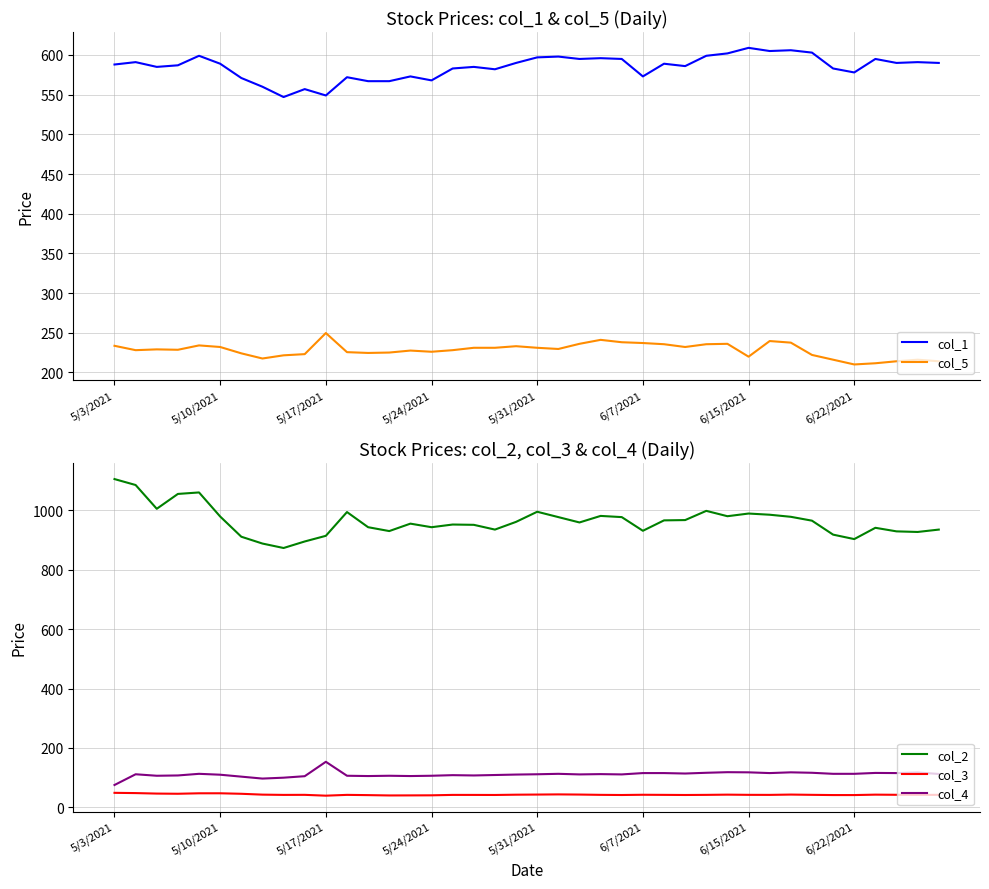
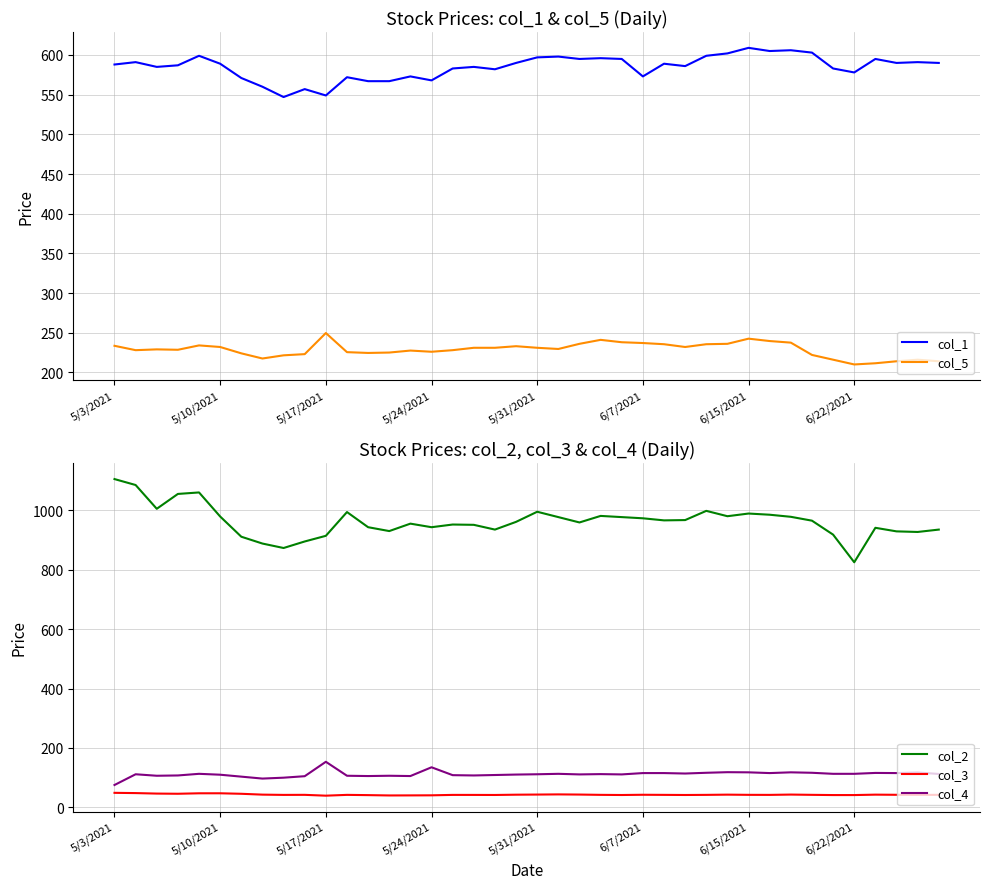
  {
    "Stock Prices: col_1 & col_5 (Daily)": {
      "col_1": {
        "5/3/2021": 590,
        "5/10/2021": 590,
        "5/17/2021": 550,
        "5/24/2021": 570,
        "5/31/2021": 600,
        "6/7/2021": 570,
        "6/15/2021": 610,
        "6/22/2021": 580
      },
      "col_5": {
        "5/3/2021": 230,
        "5/10/2021": 230,
        "5/17/2021": 250,
        "5/24/2021": 230,
        "5/31/2021": 230,
        "6/7/2021": 240,
-       "6/15/2021": 220,
+       "6/15/2021": 240,
        "6/22/2021": 210
      }
    },
    "Stock Prices: col_2, col_3 & col_4 (Daily)": {
      "col_2": {
        "5/3/2021": 1110,
        "5/10/2021": 980,
        "5/17/2021": 910,
        "5/24/2021": 940,
        "5/31/2021": 1000,
-       "6/7/2021": 930,
+       "6/7/2021": 970,
        "6/15/2021": 990,
-       "6/22/2021": 900
+       "6/22/2021": 830
      },
      "col_3": {
        "5/3/2021": 50,
        "5/10/2021": 50,
        "5/17/2021": 40,
        "5/24/2021": 40,
        "5/31/2021": 40,
        "6/7/2021": 40,
        "6/15/2021": 40,
        "6/22/2021": 40
      },
      "col_4": {
        "5/3/2021": 80,
        "5/10/2021": 110,
        "5/17/2021": 150,
-       "5/24/2021": 110,
+       "5/24/2021": 140,
        "5/31/2021": 110,
        "6/7/2021": 120,
        "6/15/2021": 120,
        "6/22/2021": 110
      }
    }
  }
